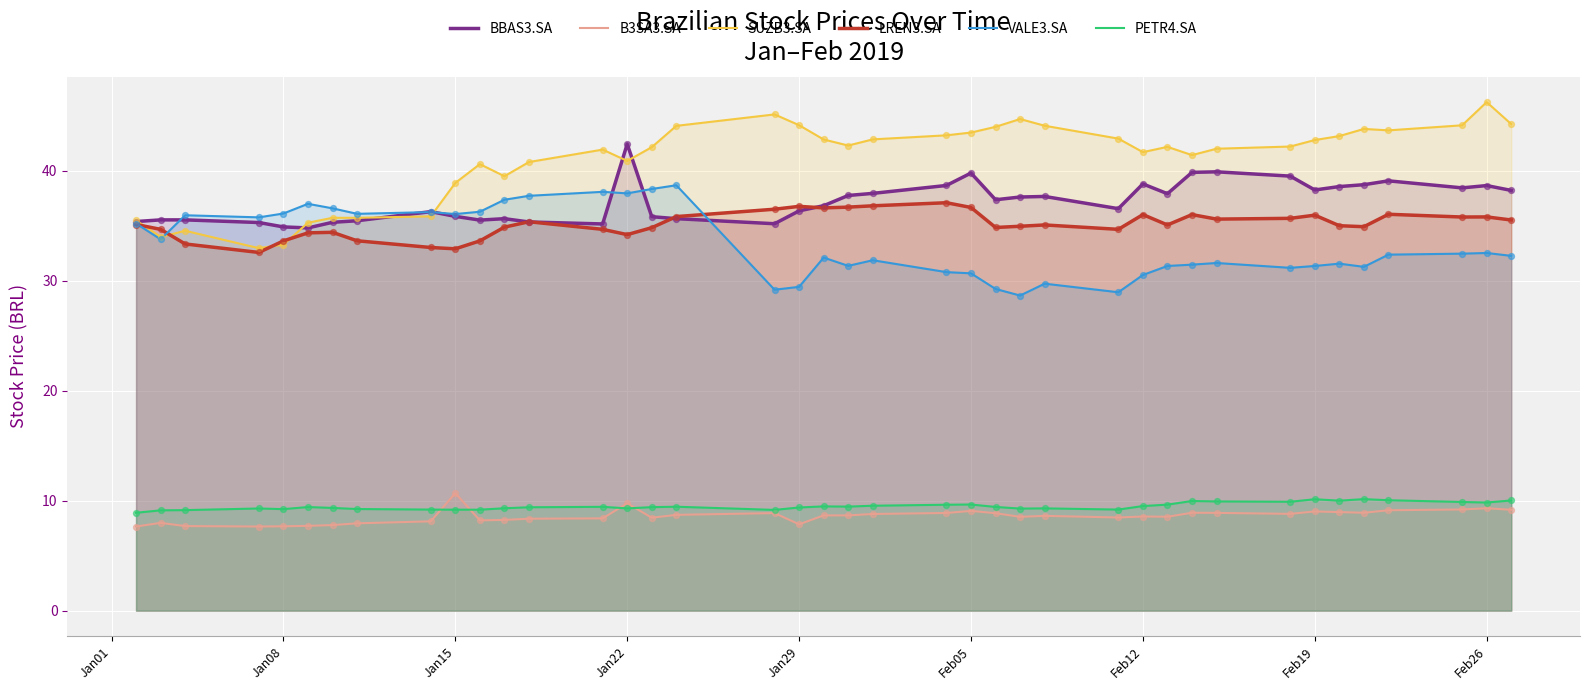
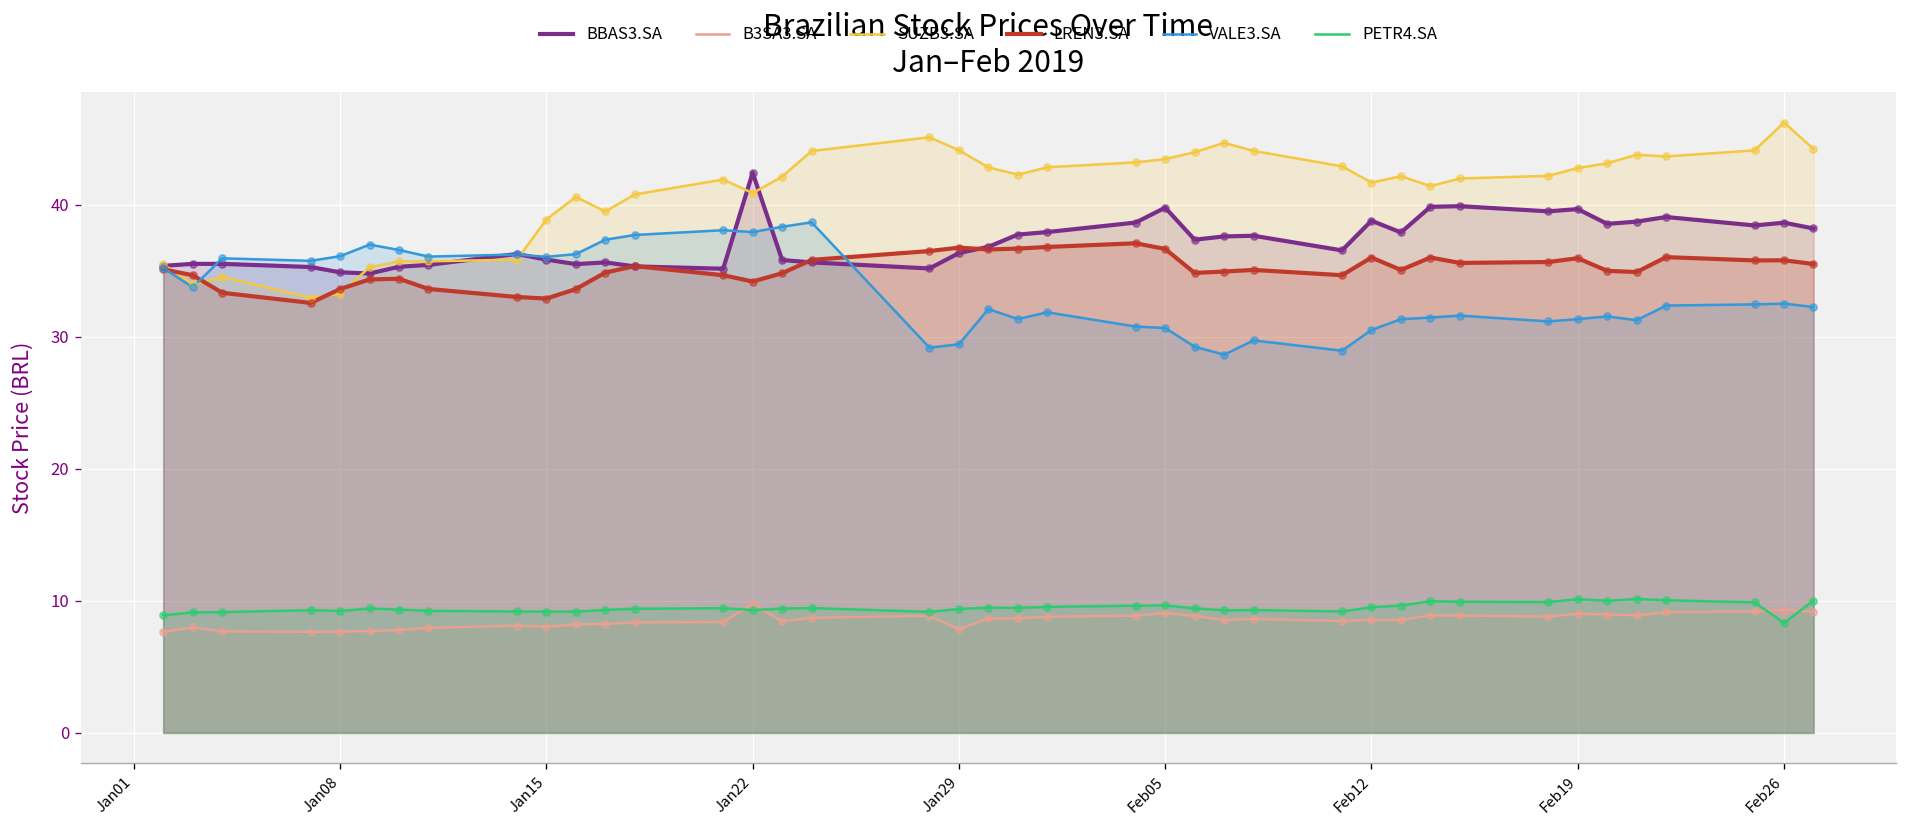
  {
    "BBAS3.SA": {
      "Jan08": 34.9,
      "Jan22": 42.4,
      "Jan29": 36.4,
      "Feb05": 39.8,
      "Feb12": 38.8,
-     "Feb19": 38.3,
+     "Feb19": 39.7,
      "Feb26": 38.7
    },
    "B3SA3.SA": {
      "Jan08": 7.7,
-     "Jan15": 10.7,
+     "Jan15": 8.0,
      "Jan22": 9.8,
      "Jan29": 7.9,
      "Feb05": 9.1,
      "Feb12": 8.6,
      "Feb19": 9.0,
      "Feb26": 9.3
    },
    "SUZB3.SA": {
      "Jan08": 33.3,
      "Jan15": 38.9,
      "Jan22": 40.9,
      "Jan29": 44.1,
      "Feb05": 43.5,
      "Feb12": 41.7,
      "Feb19": 42.8,
      "Feb26": 46.2
    },
    "LREN3.SA": {
      "Jan08": 33.6,
      "Jan15": 32.9,
      "Jan22": 34.2,
      "Jan29": 36.8,
      "Feb05": 36.7,
      "Feb12": 36.0,
      "Feb19": 36.0,
      "Feb26": 35.8
    },
    "VALE3.SA": {
      "Jan08": 36.1,
      "Jan22": 37.9,
      "Jan29": 29.4,
      "Feb05": 30.7,
      "Feb12": 30.5,
      "Feb19": 31.3,
      "Feb26": 32.5
    },
    "PETR4.SA": {
      "Jan08": 9.2,
      "Jan15": 9.2,
      "Jan22": 9.3,
      "Jan29": 9.4,
      "Feb05": 9.7,
      "Feb12": 9.5,
      "Feb19": 10.1,
-     "Feb26": 9.8
+     "Feb26": 8.3
    }
  }
